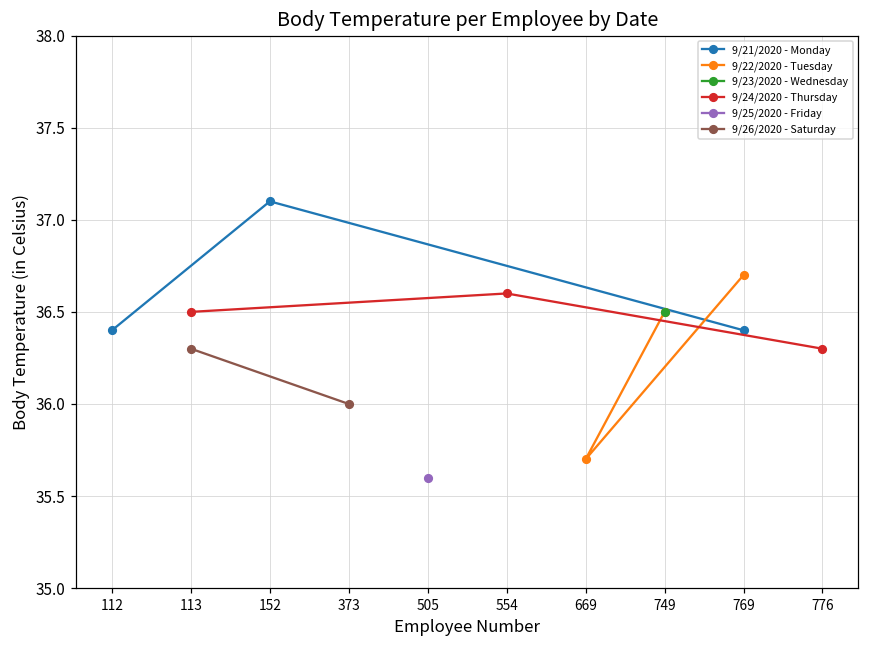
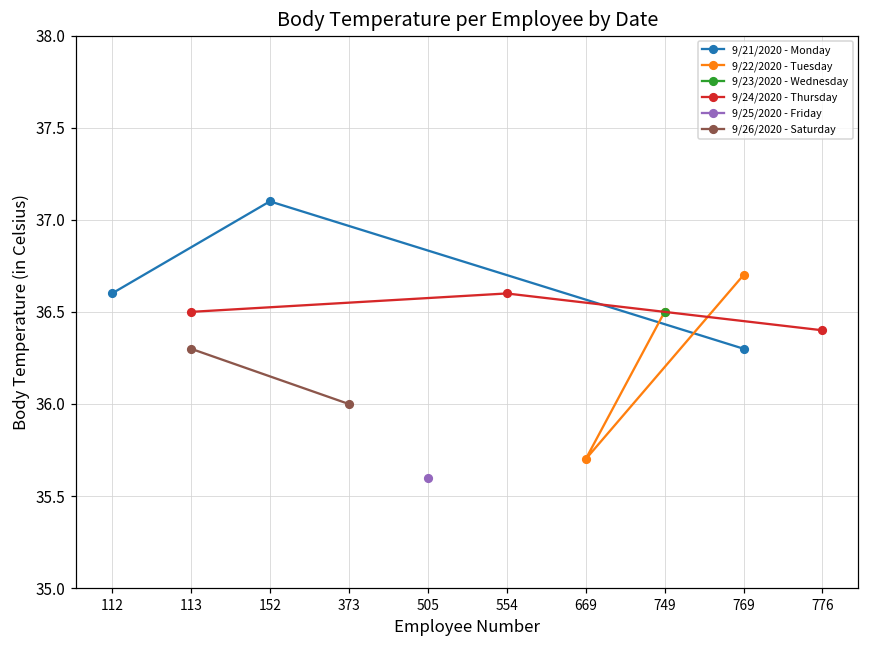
  {
    "9/21/2020 - Monday": {
-     "112": 36.4,
+     "112": 36.6,
      "152": 37.1,
-     "769": 36.4
+     "769": 36.3
    },
    "9/24/2020 - Thursday": {
      "113": 36.5,
      "554": 36.6,
-     "776": 36.3
+     "776": 36.4
    },
    "9/25/2020 - Friday": {
      "505": 35.6
    },
    "9/26/2020 - Saturday": {
      "113": 36.3,
      "373": 36.0
    }
  }
